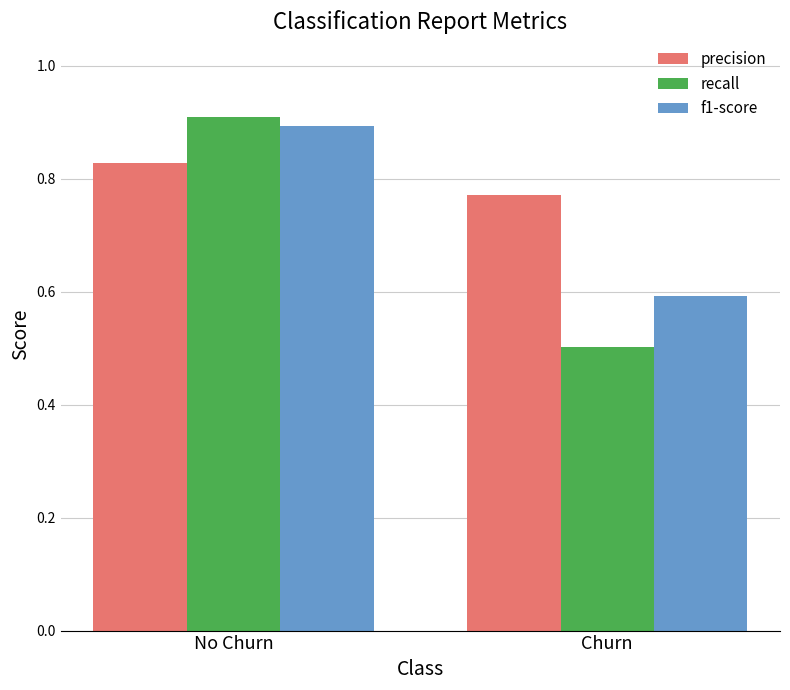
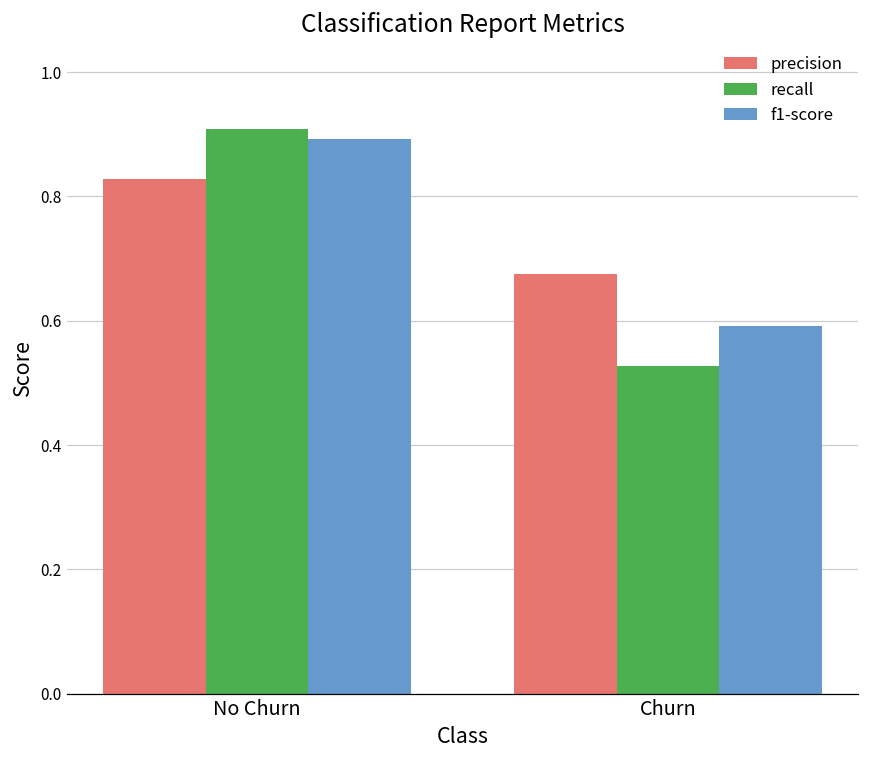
  {
    "precision": {
      "No Churn": 0.83,
-     "Churn": 0.77
+     "Churn": 0.67
    },
    "recall": {
      "No Churn": 0.91,
-     "Churn": 0.50
+     "Churn": 0.53
    },
    "f1-score": {
      "No Churn": 0.89,
      "Churn": 0.59
    }
  }
